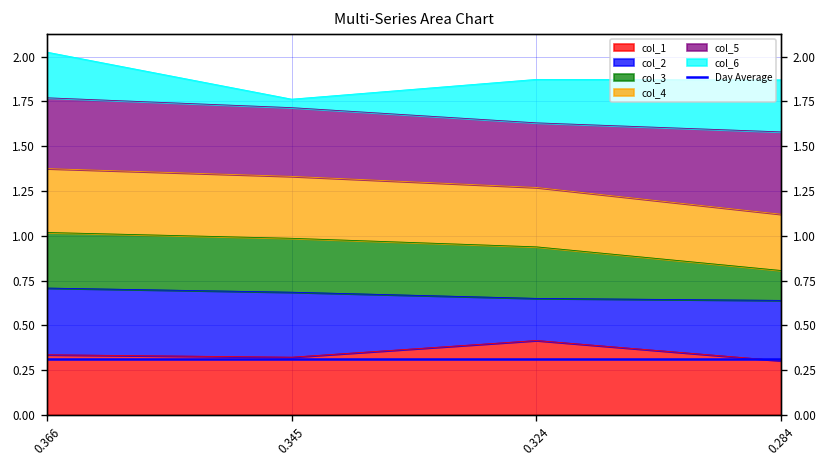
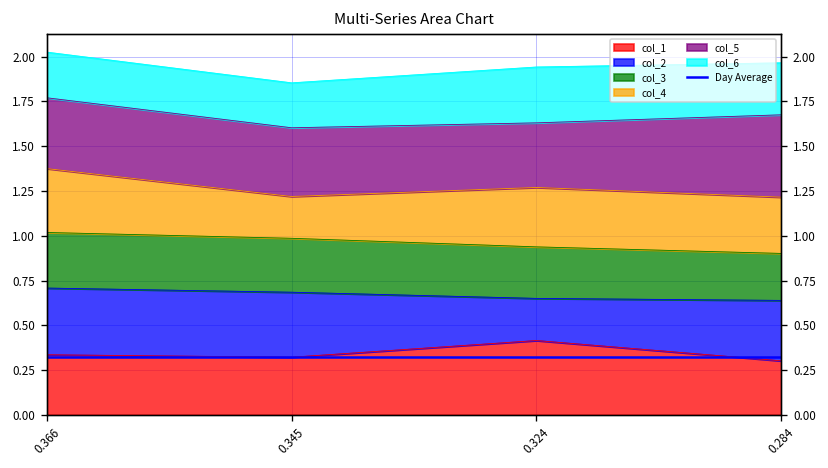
  {
    "col_1": {
      "0.366": 0.34,
      "0.345": 0.32,
      "0.324": 0.41,
      "0.284": 0.30
    },
    "col_2": {
      "0.366": 0.37,
      "0.345": 0.36,
      "0.324": 0.24,
      "0.284": 0.34
    },
    "col_3": {
      "0.366": 0.31,
      "0.345": 0.30,
      "0.324": 0.29,
-     "0.284": 0.17
+     "0.284": 0.26
    },
    "col_4": {
      "0.366": 0.36,
-     "0.345": 0.35,
+     "0.345": 0.23,
      "0.324": 0.33,
      "0.284": 0.31
    },
    "col_5": {
      "0.366": 0.40,
      "0.345": 0.38,
      "0.324": 0.36,
      "0.284": 0.46
    },
    "col_6": {
      "0.366": 0.25,
-     "0.345": 0.05,
-     "0.324": 0.24,
+     "0.345": 0.25,
+     "0.324": 0.31,
      "0.284": 0.29
    }
  }
